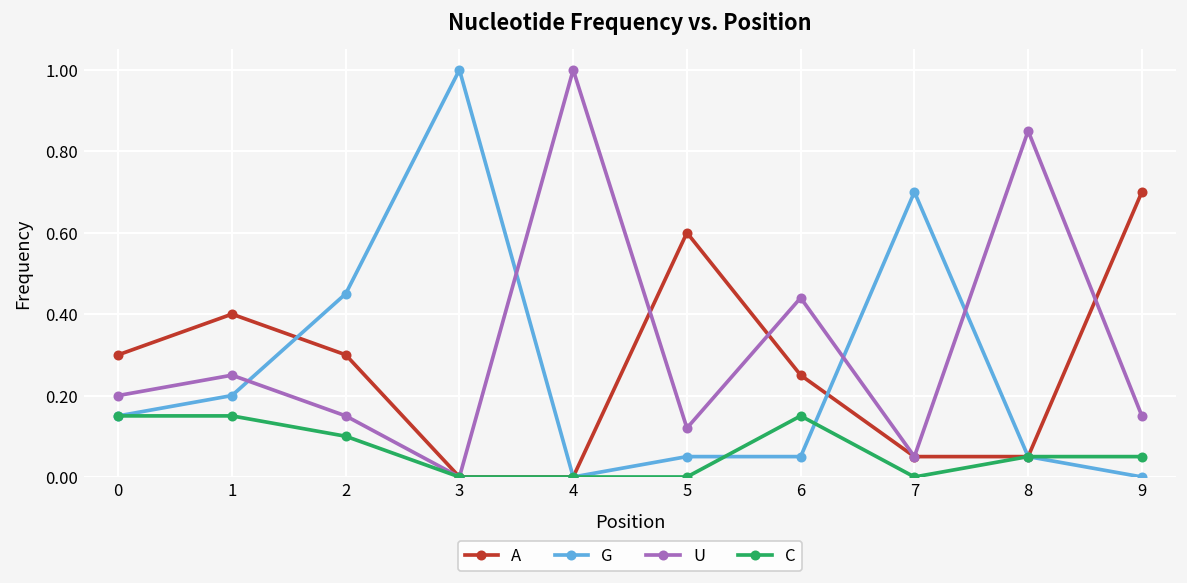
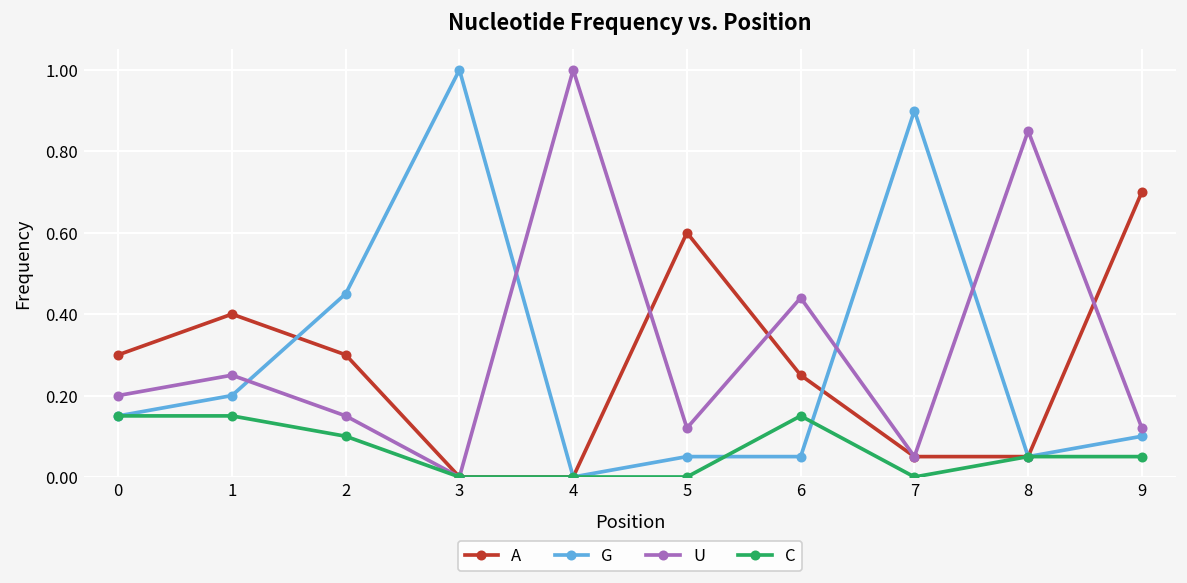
  {
    "A": {
      "0": 0.30,
      "1": 0.40,
      "2": 0.30,
      "5": 0.60,
      "6": 0.25,
      "9": 0.70
    },
    "G": {
      "1": 0.2,
      "2": 0.45,
      "3": 1.0,
      "5": 0.05,
      "6": 0.05,
-     "7": 0.7,
-     "9": 0.0
+     "7": 0.9,
+     "9": 0.1
    },
    "U": {
      "0": 0.20,
      "1": 0.25,
      "2": 0.15,
      "4": 1.00,
      "5": 0.12,
      "6": 0.44,
      "8": 0.85,
-     "9": 0.15
+     "9": 0.12
    },
    "C": {
      "1": 0.15,
      "2": 0.10,
      "5": 0.00,
      "6": 0.15,
      "7": 0.00,
      "9": 0.05
    }
  }
